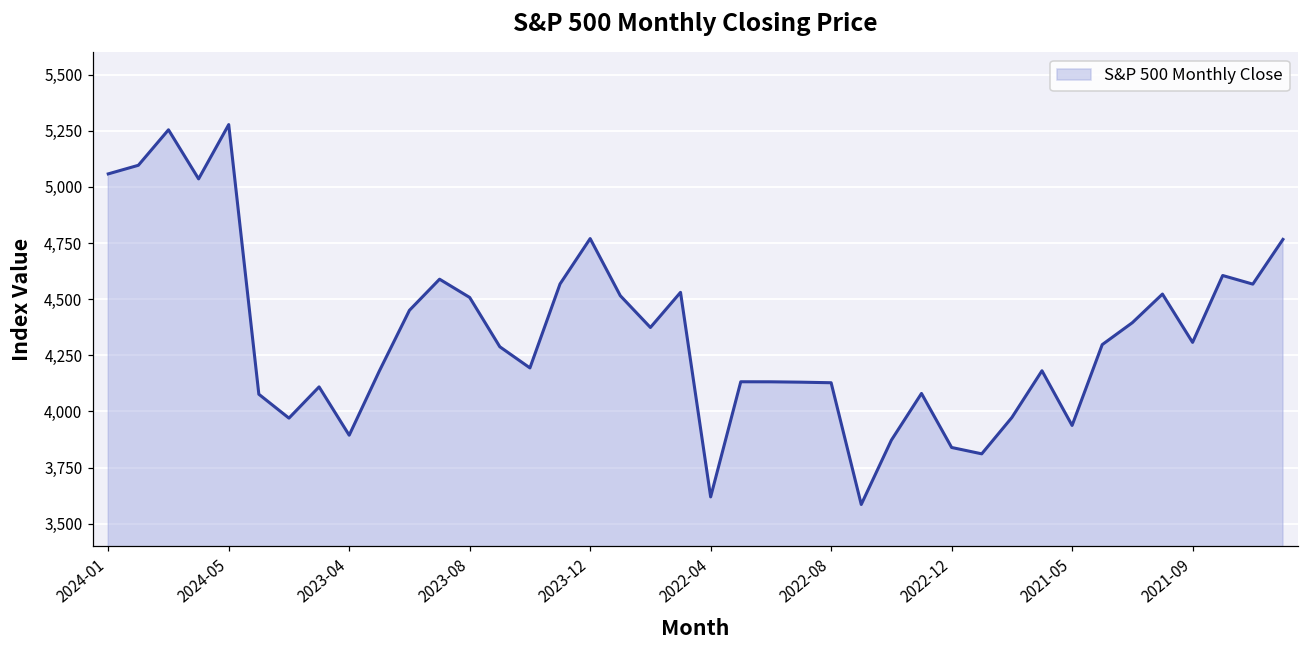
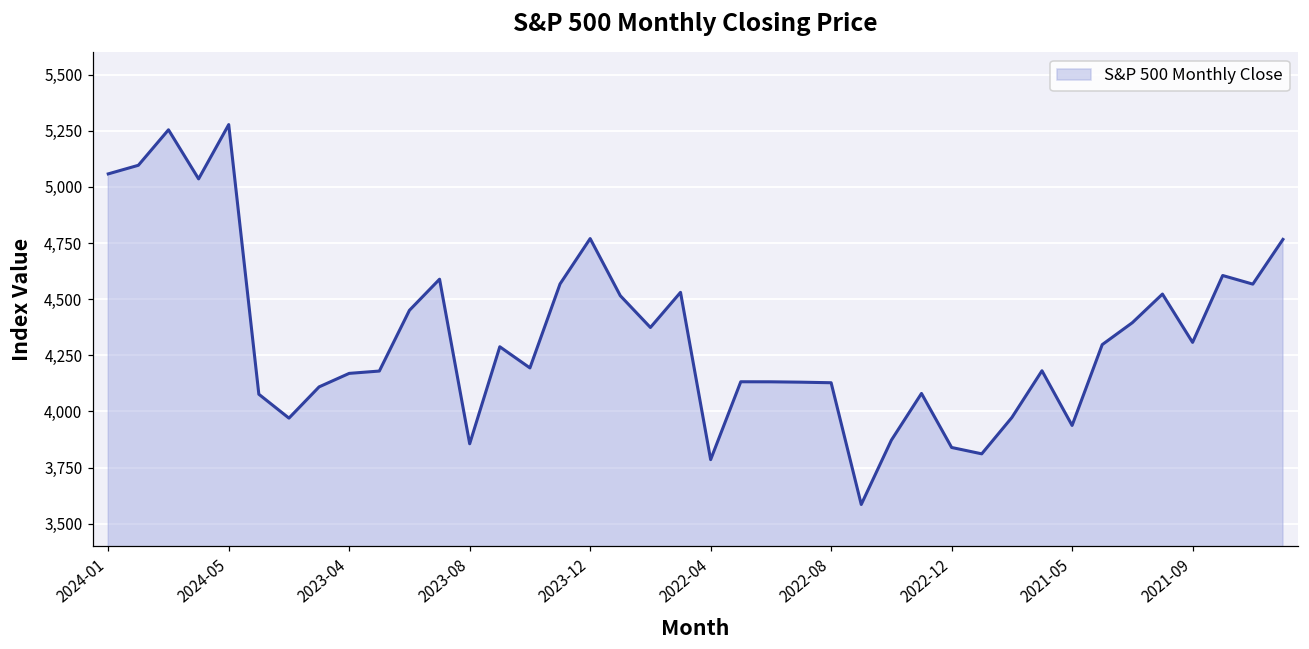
  {
    "2024-01": "5,060",
    "2024-05": "5,280",
-   "2023-04": "3,890",
-   "2023-08": "4,510",
+   "2023-04": "4,170",
+   "2023-08": "3,860",
    "2023-12": "4,770",
-   "2022-04": "3,620",
+   "2022-04": "3,790",
    "2022-08": "4,130",
    "2022-12": "3,840",
    "2021-05": "3,940",
    "2021-09": "4,310"
  }
